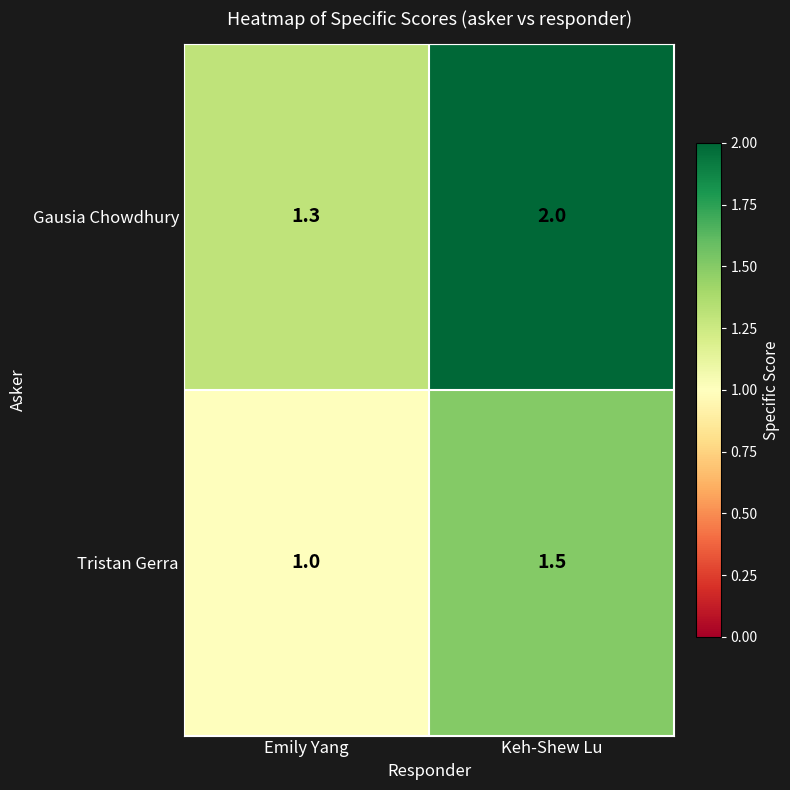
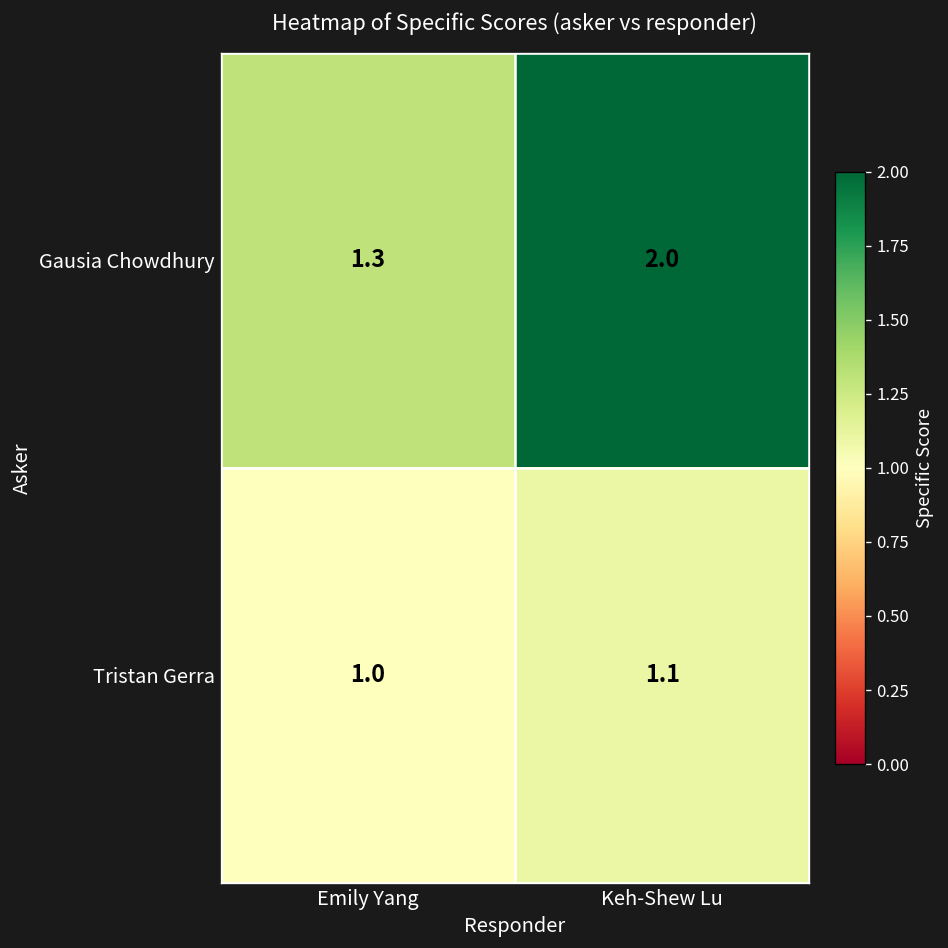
  {
    "Gausia Chowdhury": {
      "Emily Yang": 1.3,
      "Keh-Shew Lu": 2.0
    },
    "Tristan Gerra": {
      "Emily Yang": 1.0,
-     "Keh-Shew Lu": 1.5
+     "Keh-Shew Lu": 1.1
    }
  }
